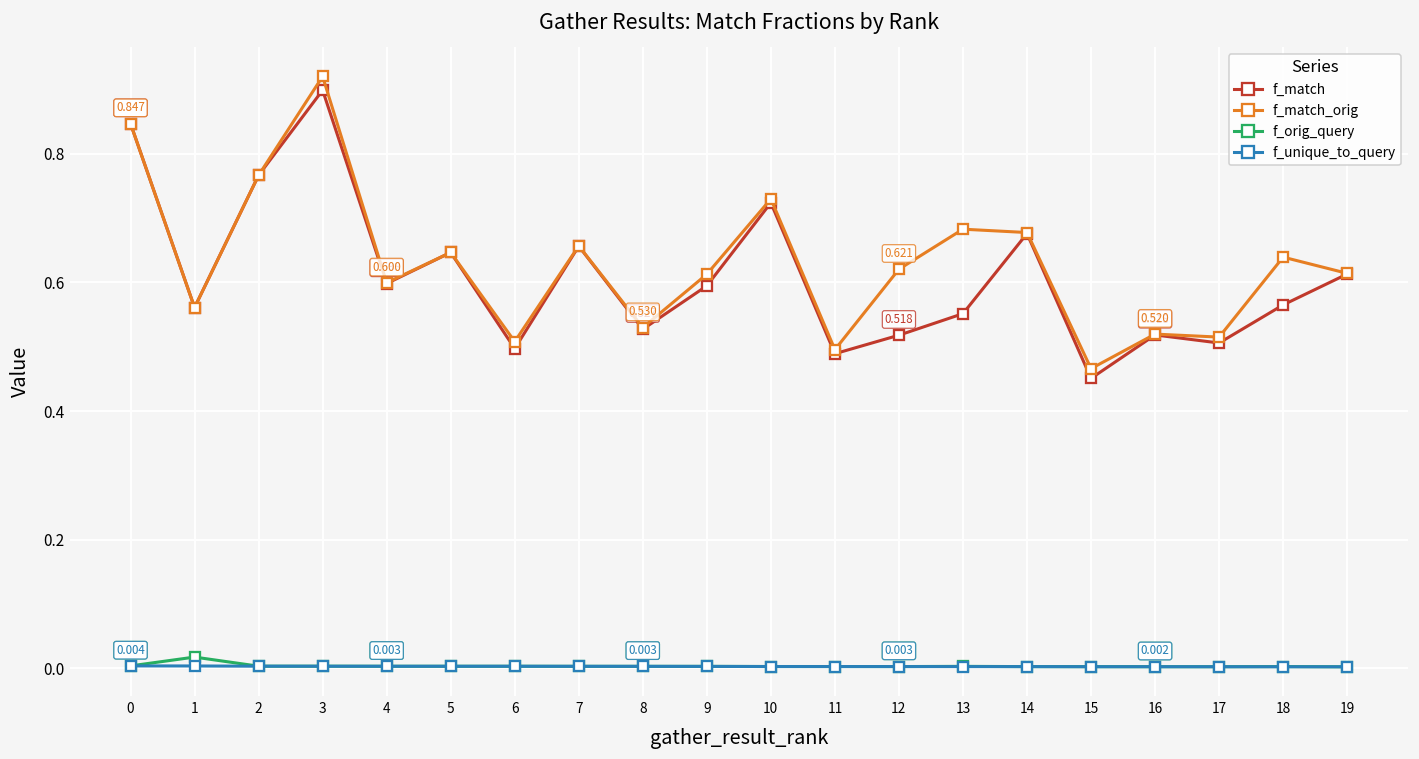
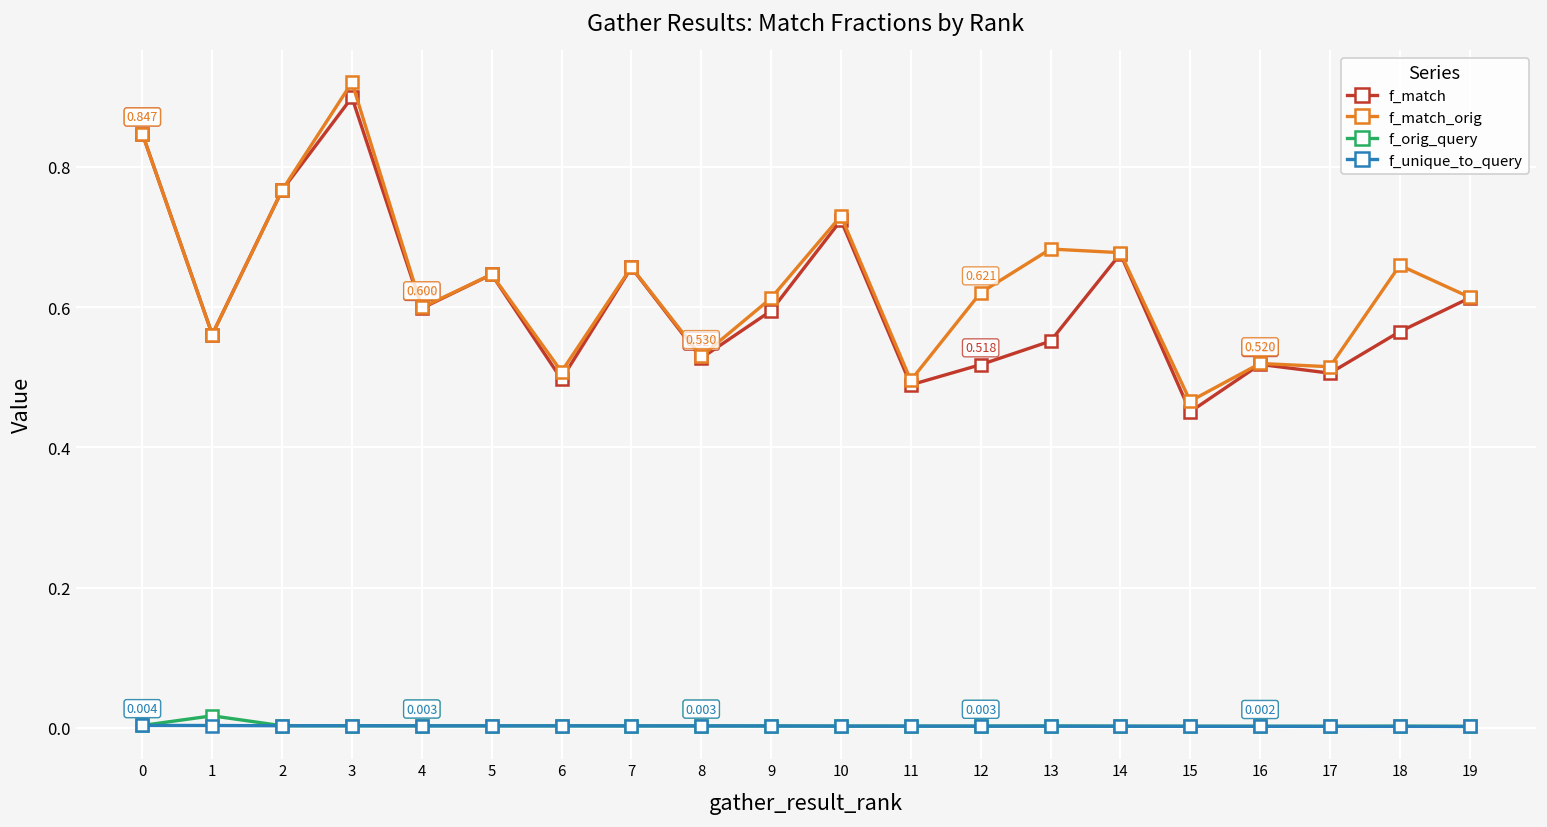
  {
    "f_match": {
      "3": 0.90,
      "6": 0.50,
      "9": 0.59,
      "10": 0.72,
      "11": 0.49,
      "13": 0.55,
      "15": 0.45,
      "17": 0.51,
      "18": 0.57
    },
    "f_match_orig": {
      "3": 0.92,
      "6": 0.51,
      "9": 0.61,
      "10": 0.73,
      "11": 0.50,
      "13": 0.68,
      "15": 0.47,
      "17": 0.52,
-     "18": 0.64
+     "18": 0.66
    },
    "f_orig_query": {
      "1": 0.02
    },
    "f_unique_to_query": {
      "1": 0.00
    }
  }
